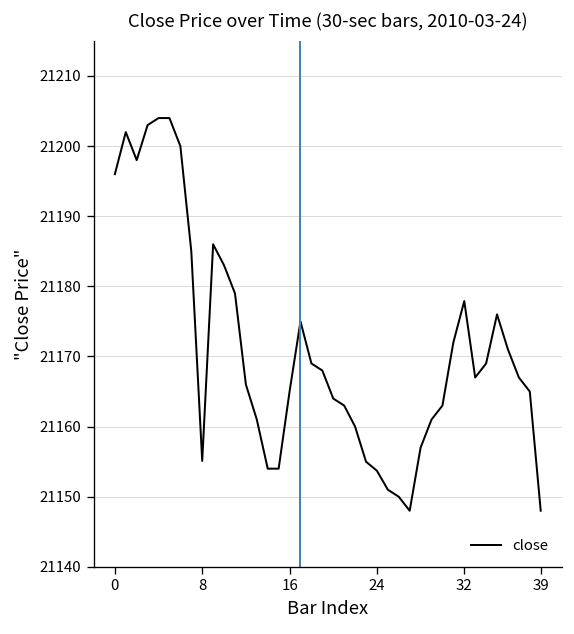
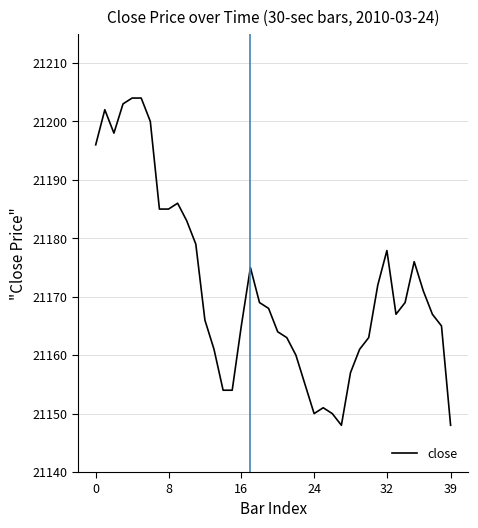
  {
    "0": 21196,
-   "8": 21155,
+   "8": 21185,
    "16": 21165,
-   "24": 21154,
+   "24": 21150,
    "32": 21178,
    "39": 21148
  }
